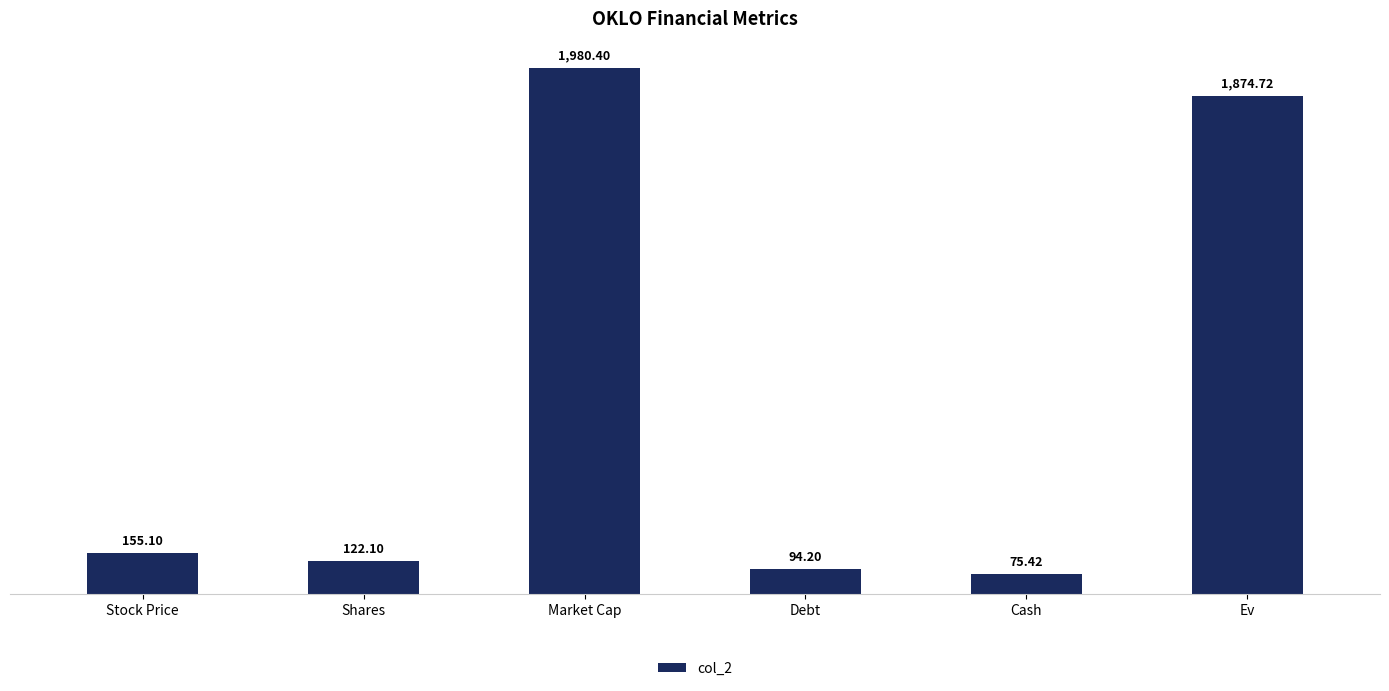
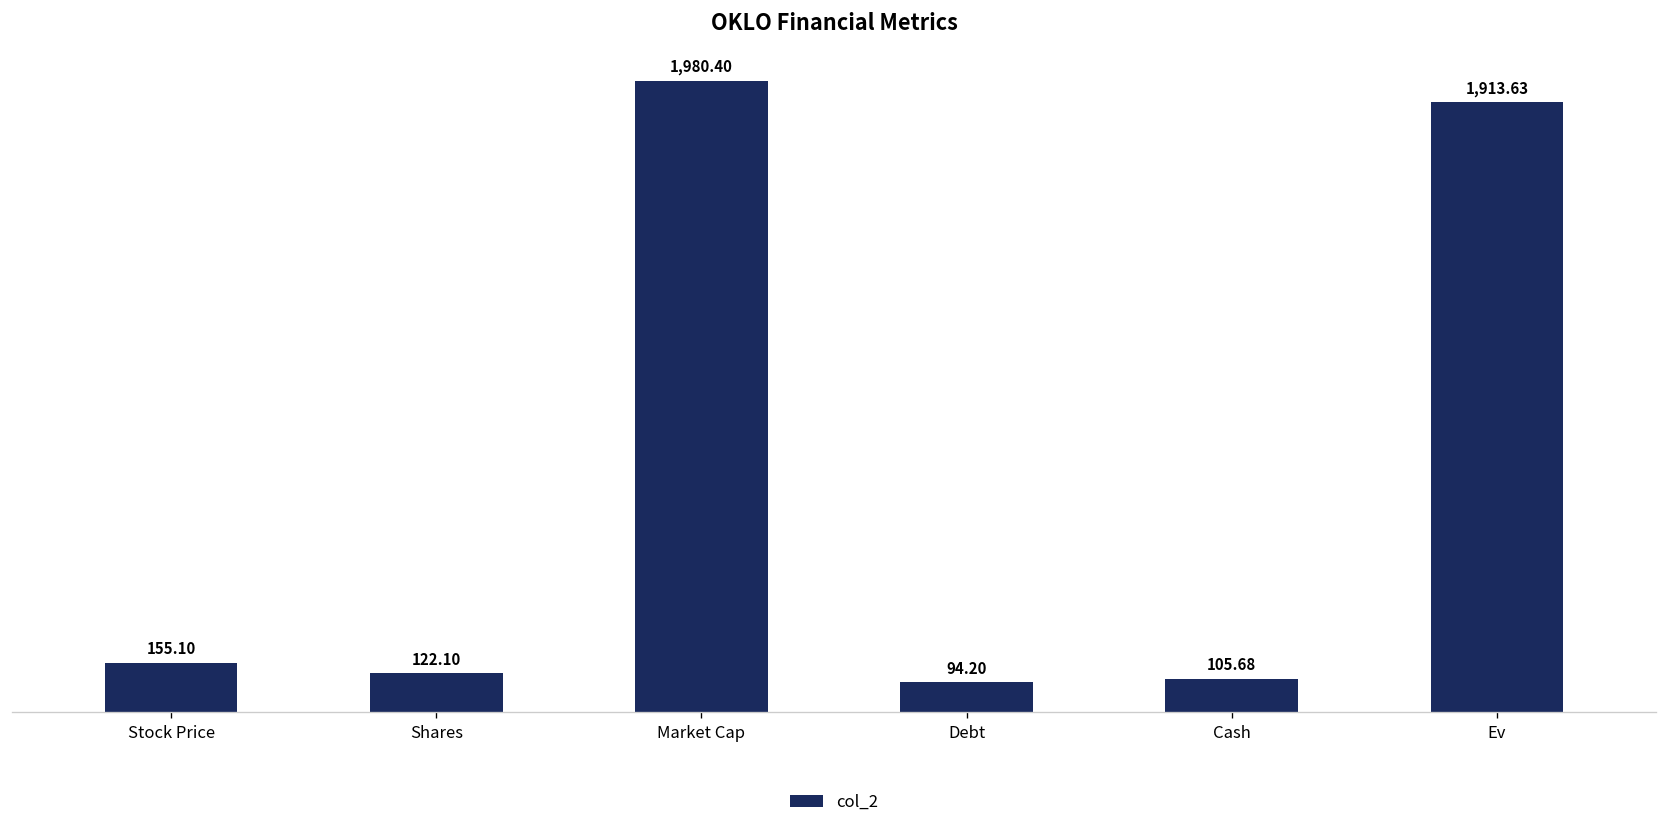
  {
    "Stock Price": "155.10",
    "Shares": "122.10",
    "Market Cap": "1,980.40",
    "Debt": "94.20",
-   "Cash": "75.42",
-   "Ev": "1,874.72"
+   "Cash": "105.68",
+   "Ev": "1,913.63"
  }
